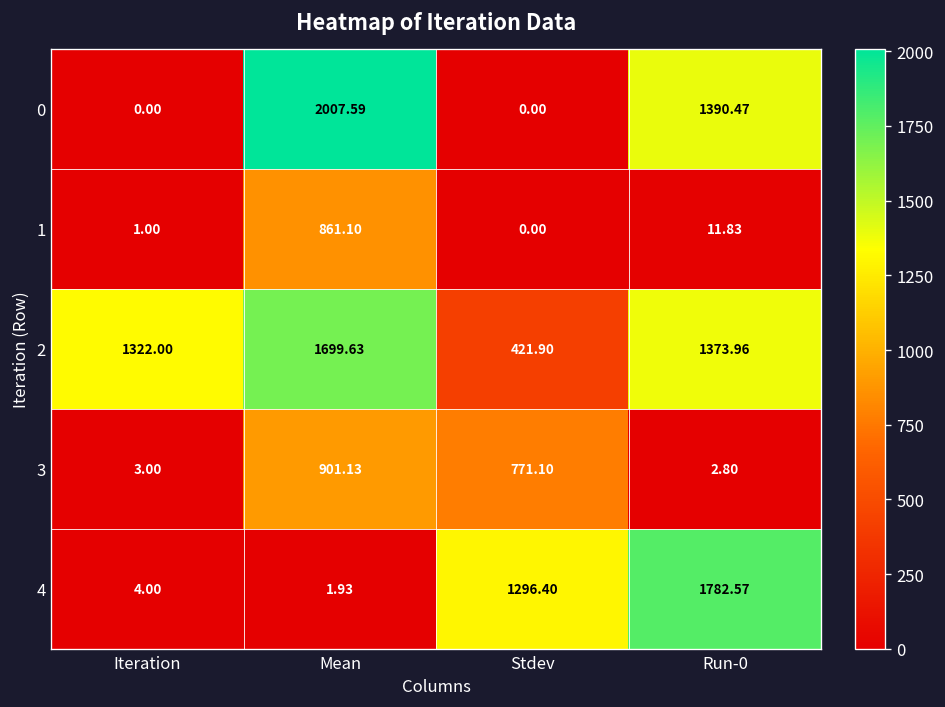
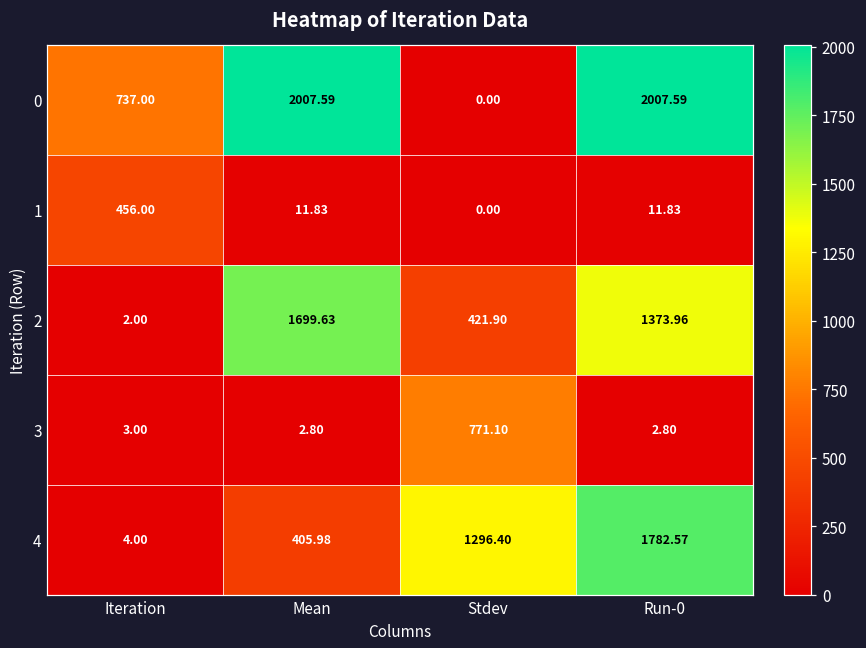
  {
    "0": {
-     "Iteration": 0.00,
+     "Iteration": 737.00,
      "Mean": 2007.59,
      "Stdev": 0.00,
-     "Run-0": 1390.47
+     "Run-0": 2007.59
    },
    "1": {
-     "Iteration": 1.00,
-     "Mean": 861.10,
+     "Iteration": 456.00,
+     "Mean": 11.83,
      "Stdev": 0.00,
      "Run-0": 11.83
    },
    "2": {
-     "Iteration": 1322.00,
+     "Iteration": 2.00,
      "Mean": 1699.63,
      "Stdev": 421.90,
      "Run-0": 1373.96
    },
    "3": {
      "Iteration": 3.00,
-     "Mean": 901.13,
+     "Mean": 2.80,
      "Stdev": 771.10,
      "Run-0": 2.80
    },
    "4": {
      "Iteration": 4.00,
-     "Mean": 1.93,
+     "Mean": 405.98,
      "Stdev": 1296.40,
      "Run-0": 1782.57
    }
  }
